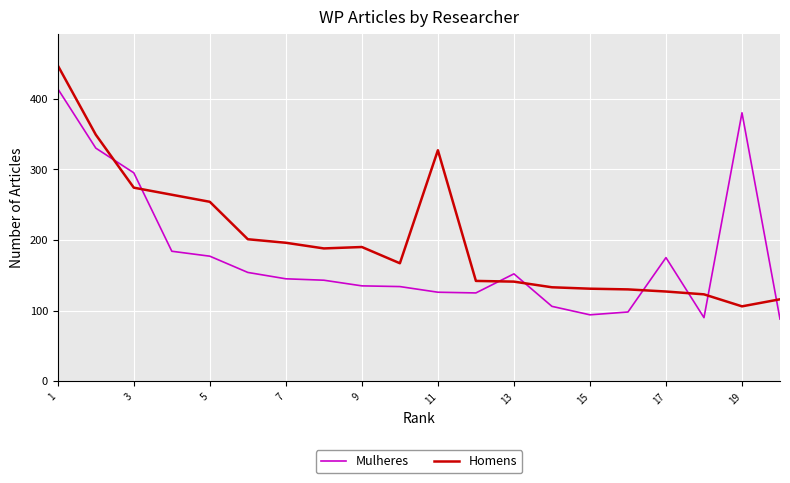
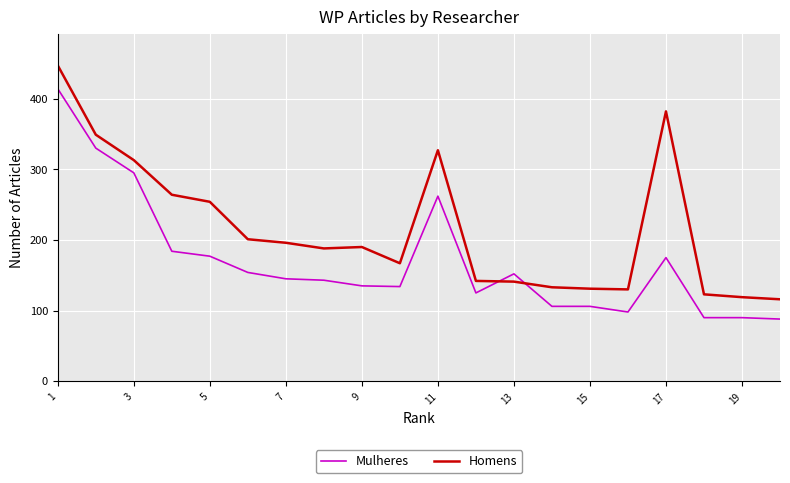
  {
    "Mulheres": {
      "1": 410,
      "3": 300,
      "5": 180,
      "7": 150,
      "9": 140,
-     "11": 130,
+     "11": 260,
      "13": 150,
-     "15": 90,
+     "15": 110,
      "17": 180,
-     "19": 380
+     "19": 90
    },
    "Homens": {
      "1": 450,
-     "3": 270,
+     "3": 310,
      "5": 250,
      "7": 200,
      "9": 190,
      "11": 330,
      "13": 140,
      "15": 130,
-     "17": 130,
-     "19": 110
+     "17": 380,
+     "19": 120
    }
  }
